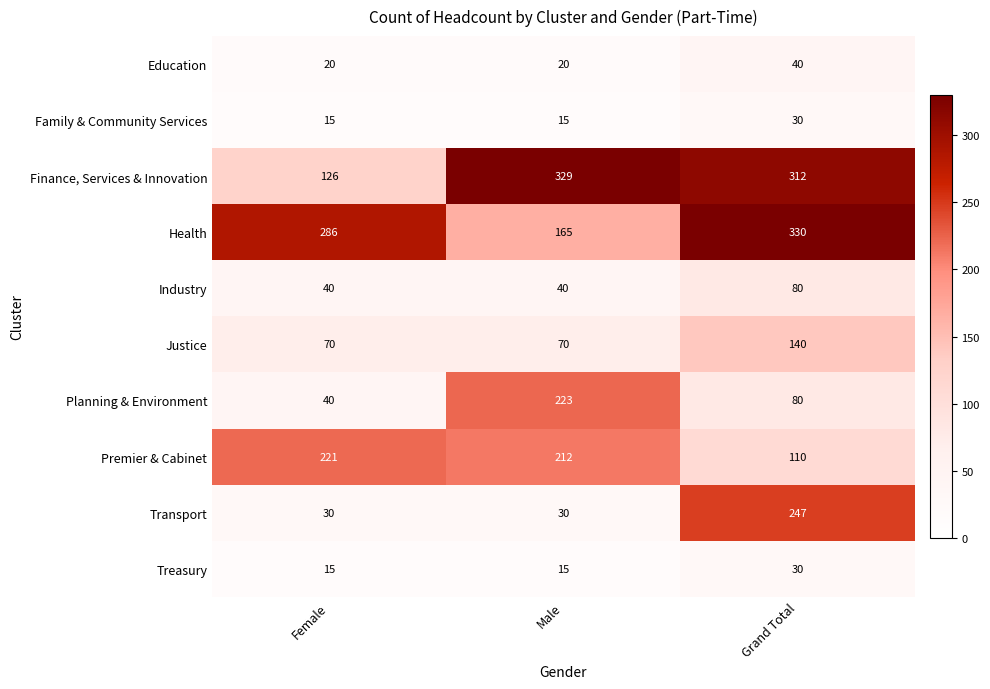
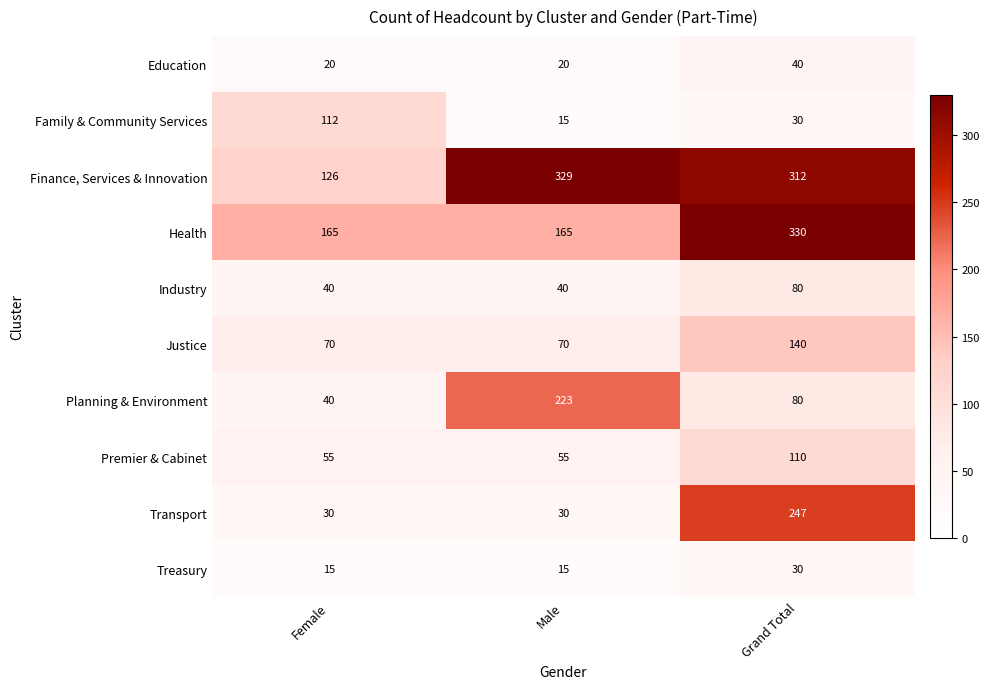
  {
    "Education": {
      "Female": 20,
      "Male": 20,
      "Grand Total": 40
    },
    "Family & Community Services": {
-     "Female": 15,
+     "Female": 112,
      "Male": 15,
      "Grand Total": 30
    },
    "Finance, Services & Innovation": {
      "Female": 126,
      "Male": 329,
      "Grand Total": 312
    },
    "Health": {
-     "Female": 286,
+     "Female": 165,
      "Male": 165,
      "Grand Total": 330
    },
    "Industry": {
      "Female": 40,
      "Male": 40,
      "Grand Total": 80
    },
    "Justice": {
      "Female": 70,
      "Male": 70,
      "Grand Total": 140
    },
    "Planning & Environment": {
      "Female": 40,
      "Male": 223,
      "Grand Total": 80
    },
    "Premier & Cabinet": {
-     "Female": 221,
-     "Male": 212,
+     "Female": 55,
+     "Male": 55,
      "Grand Total": 110
    },
    "Transport": {
      "Female": 30,
      "Male": 30,
      "Grand Total": 247
    },
    "Treasury": {
      "Female": 15,
      "Male": 15,
      "Grand Total": 30
    }
  }
